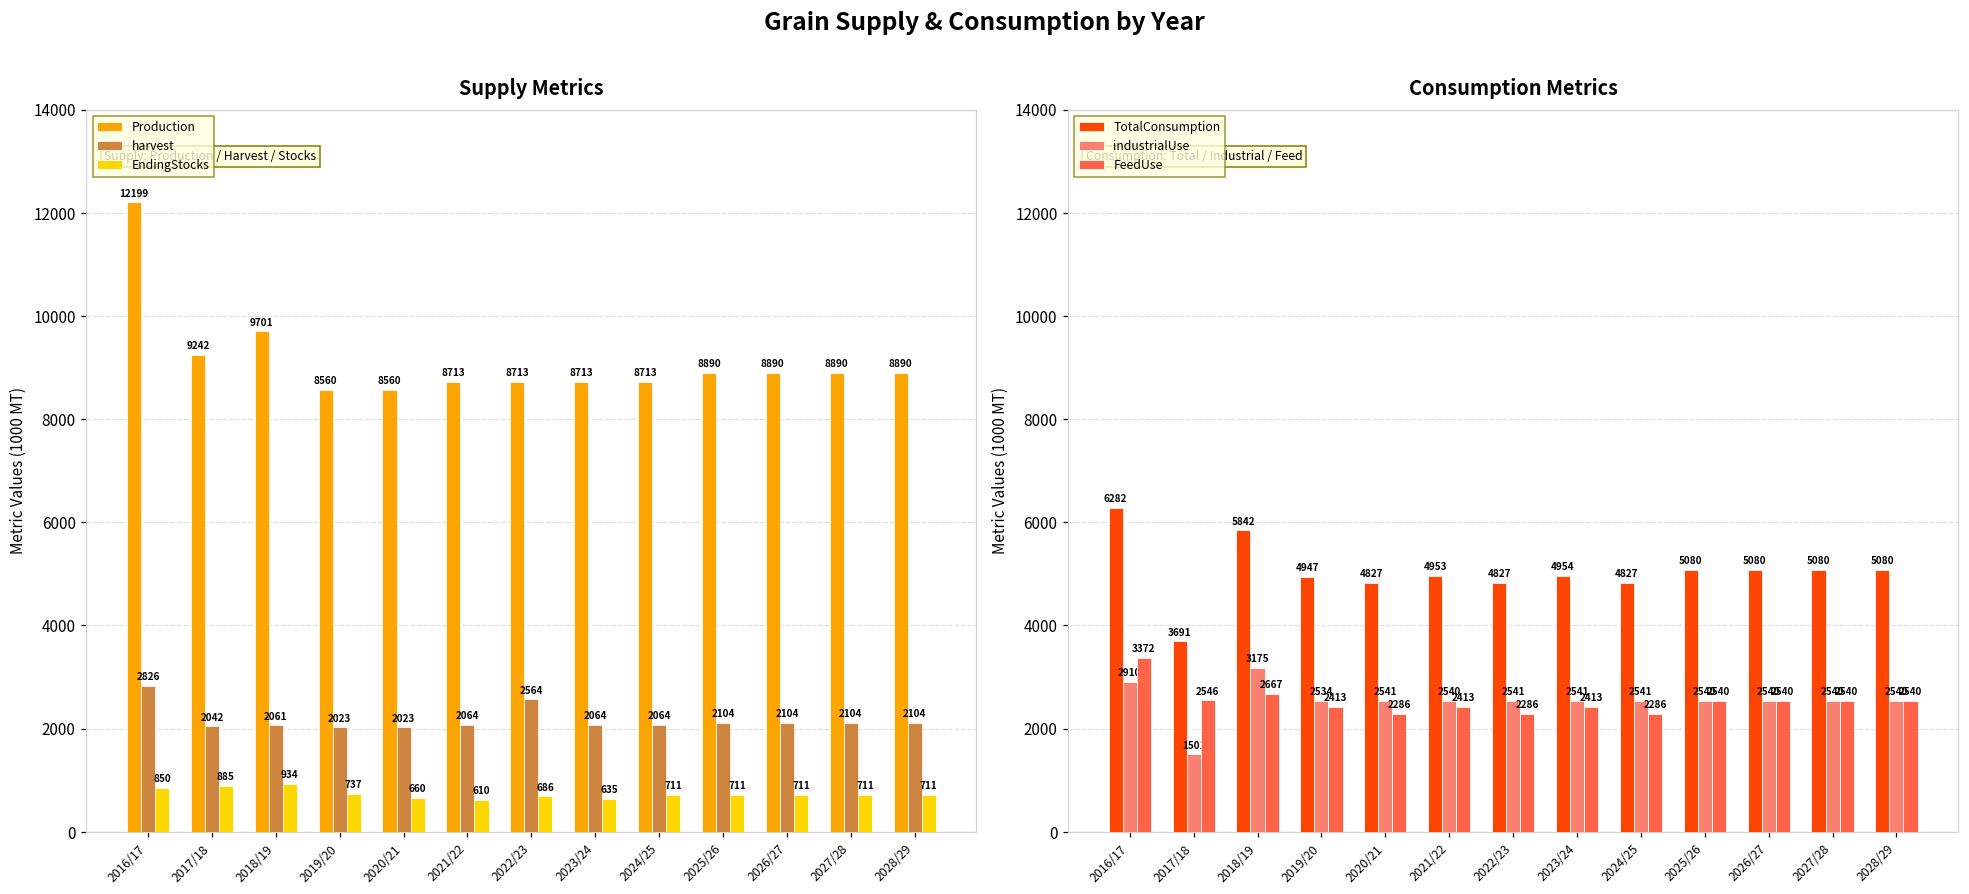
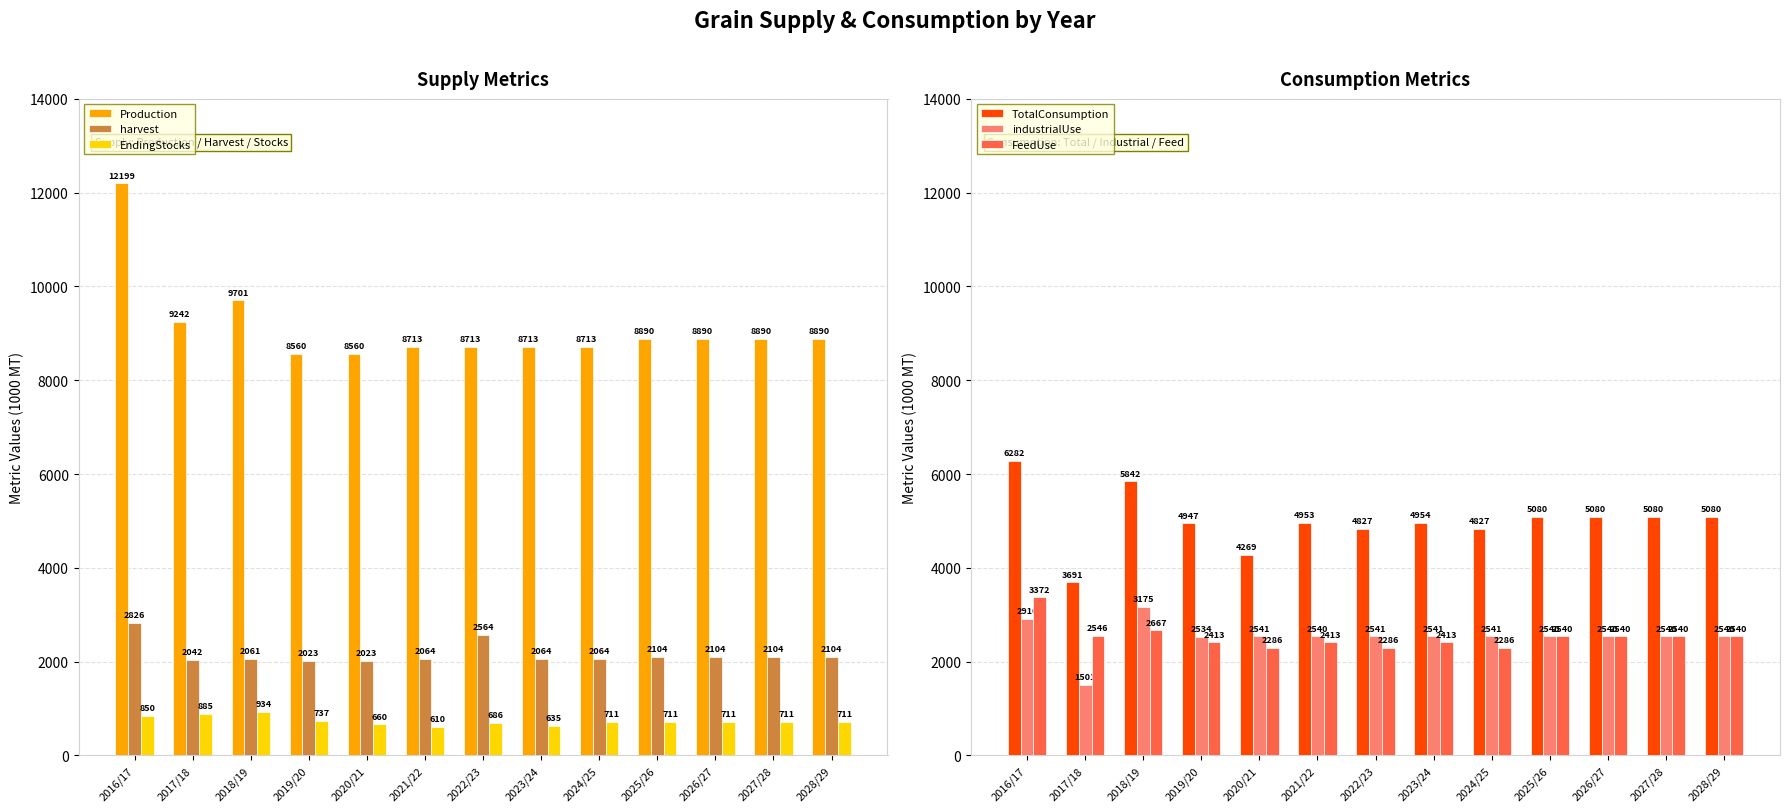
  {
    "Supply Metrics": {
      "harvest": {
        "2016/17": 2826,
        "2017/18": 2042,
        "2018/19": 2061,
        "2019/20": 2023,
        "2020/21": 2023,
        "2021/22": 2064,
        "2022/23": 2564,
        "2023/24": 2064,
        "2024/25": 2064,
        "2025/26": 2104,
        "2026/27": 2104,
        "2027/28": 2104,
        "2028/29": 2104
      }
    },
    "Consumption Metrics": {
      "TotalConsumption": {
        "2016/17": 6282,
        "2017/18": 3691,
        "2018/19": 5842,
        "2019/20": 4947,
-       "2020/21": 4827,
+       "2020/21": 4269,
        "2021/22": 4953,
        "2022/23": 4827,
        "2023/24": 4954,
        "2024/25": 4827,
        "2025/26": 5080,
        "2026/27": 5080,
        "2027/28": 5080,
        "2028/29": 5080
      }
    }
  }
